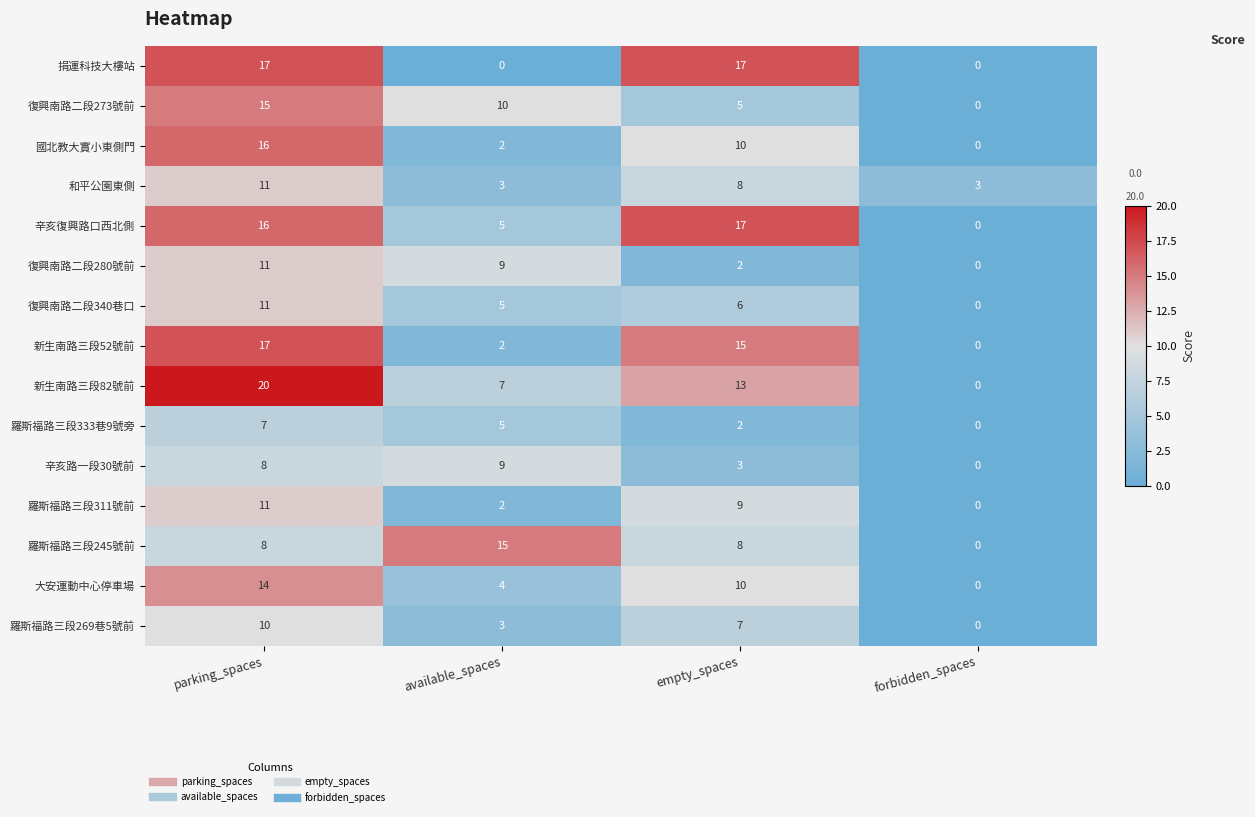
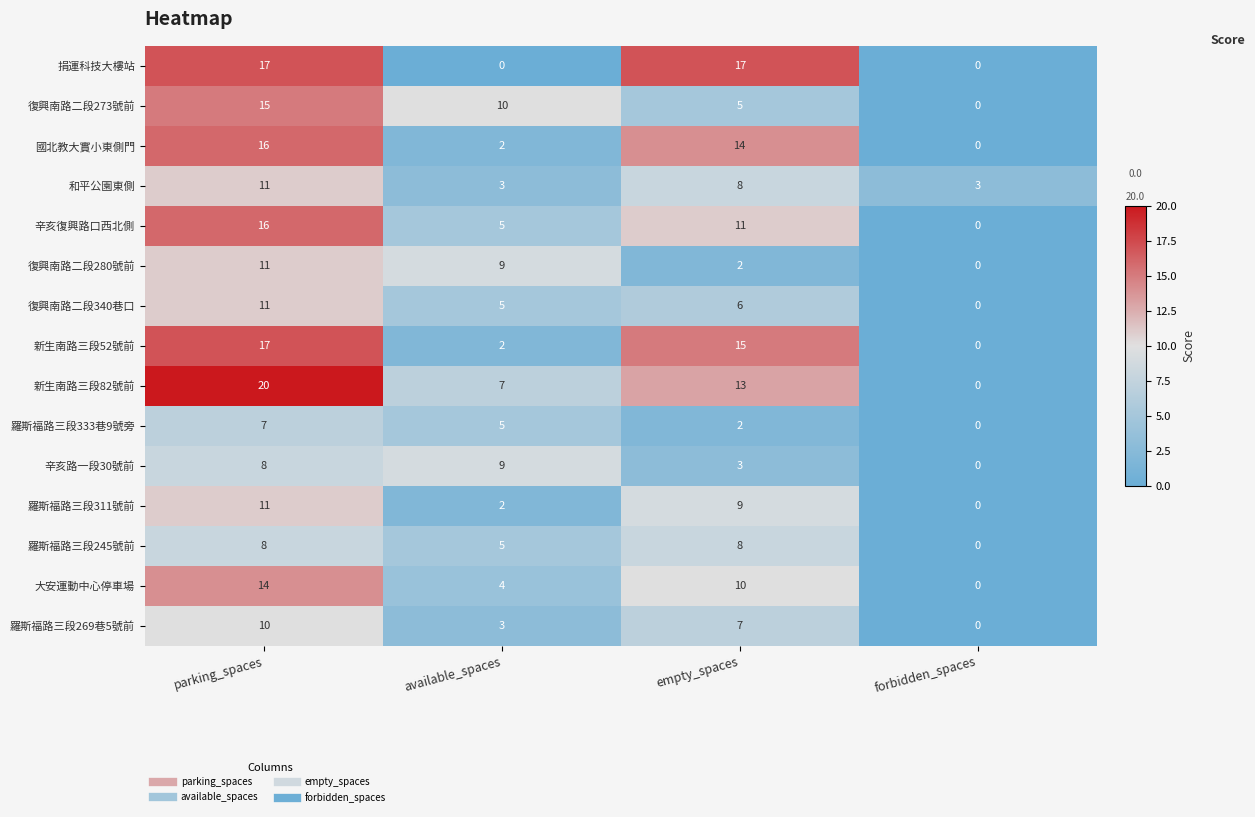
  {
    "捐運科技大樓站": {
      "parking_spaces": 17,
      "available_spaces": 0,
      "empty_spaces": 17,
      "forbidden_spaces": 0
    },
    "復興南路二段273號前": {
      "parking_spaces": 15,
      "available_spaces": 10,
      "empty_spaces": 5,
      "forbidden_spaces": 0
    },
    "國北教大實小東側門": {
      "parking_spaces": 16,
      "available_spaces": 2,
-     "empty_spaces": 10,
+     "empty_spaces": 14,
      "forbidden_spaces": 0
    },
    "和平公園東側": {
      "parking_spaces": 11,
      "available_spaces": 3,
      "empty_spaces": 8,
      "forbidden_spaces": 3
    },
    "辛亥復興路口西北側": {
      "parking_spaces": 16,
      "available_spaces": 5,
-     "empty_spaces": 17,
+     "empty_spaces": 11,
      "forbidden_spaces": 0
    },
    "復興南路二段280號前": {
      "parking_spaces": 11,
      "available_spaces": 9,
      "empty_spaces": 2,
      "forbidden_spaces": 0
    },
    "復興南路二段340巷口": {
      "parking_spaces": 11,
      "available_spaces": 5,
      "empty_spaces": 6,
      "forbidden_spaces": 0
    },
    "新生南路三段52號前": {
      "parking_spaces": 17,
      "available_spaces": 2,
      "empty_spaces": 15,
      "forbidden_spaces": 0
    },
    "新生南路三段82號前": {
      "parking_spaces": 20,
      "available_spaces": 7,
      "empty_spaces": 13,
      "forbidden_spaces": 0
    },
    "羅斯福路三段333巷9號旁": {
      "parking_spaces": 7,
      "available_spaces": 5,
      "empty_spaces": 2,
      "forbidden_spaces": 0
    },
    "辛亥路一段30號前": {
      "parking_spaces": 8,
      "available_spaces": 9,
      "empty_spaces": 3,
      "forbidden_spaces": 0
    },
    "羅斯福路三段311號前": {
      "parking_spaces": 11,
      "available_spaces": 2,
      "empty_spaces": 9,
      "forbidden_spaces": 0
    },
    "羅斯福路三段245號前": {
      "parking_spaces": 8,
-     "available_spaces": 15,
+     "available_spaces": 5,
      "empty_spaces": 8,
      "forbidden_spaces": 0
    },
    "大安運動中心停車場": {
      "parking_spaces": 14,
      "available_spaces": 4,
      "empty_spaces": 10,
      "forbidden_spaces": 0
    },
    "羅斯福路三段269巷5號前": {
      "parking_spaces": 10,
      "available_spaces": 3,
      "empty_spaces": 7,
      "forbidden_spaces": 0
    }
  }
